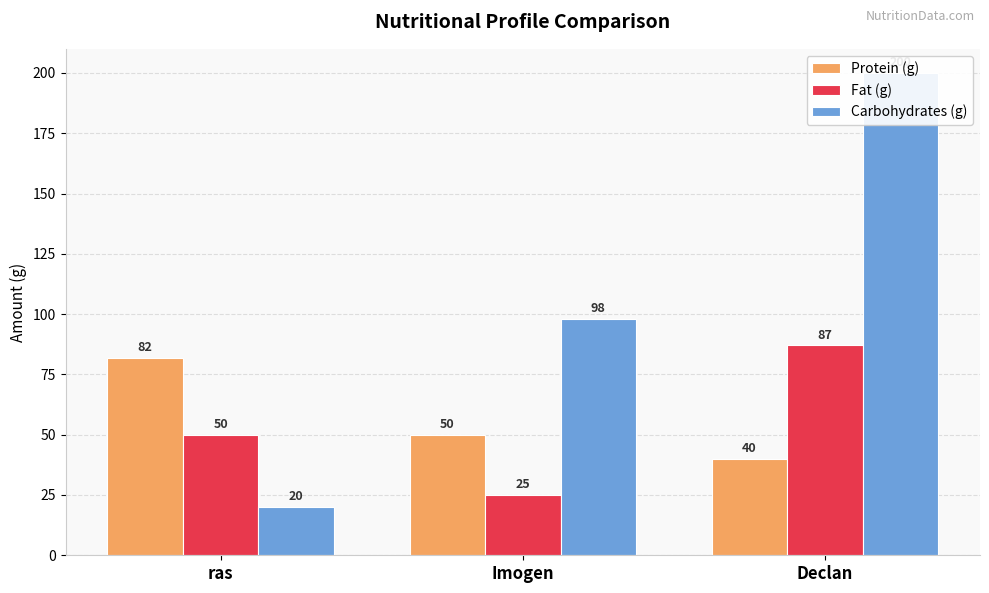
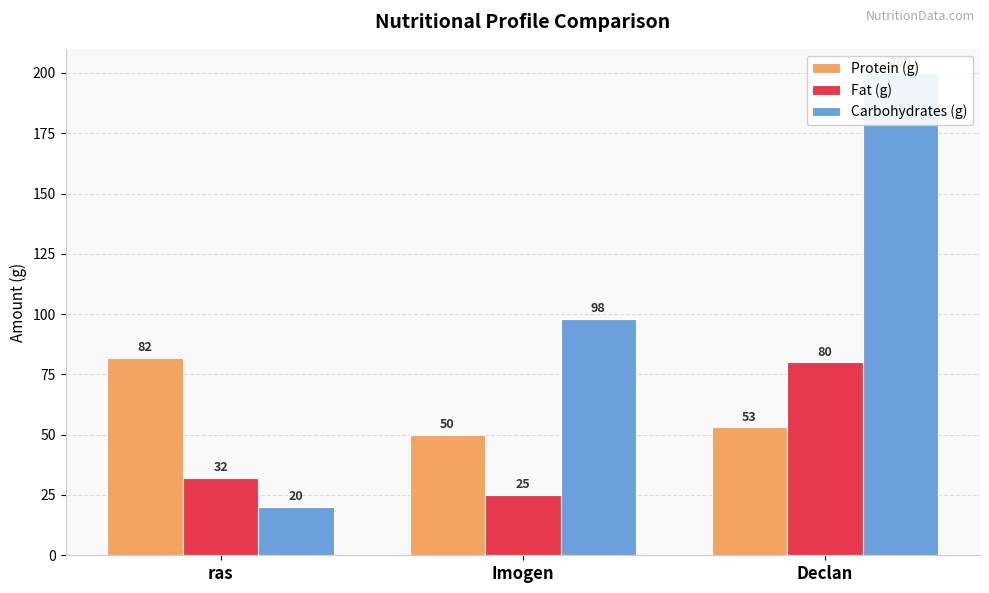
  {
    "Protein (g)": {
      "ras": 82,
      "Imogen": 50,
-     "Declan": 40
+     "Declan": 53
    },
    "Fat (g)": {
-     "ras": 50,
+     "ras": 32,
      "Imogen": 25,
-     "Declan": 87
+     "Declan": 80
    },
    "Carbohydrates (g)": {
      "ras": 20,
      "Imogen": 98
    }
  }
